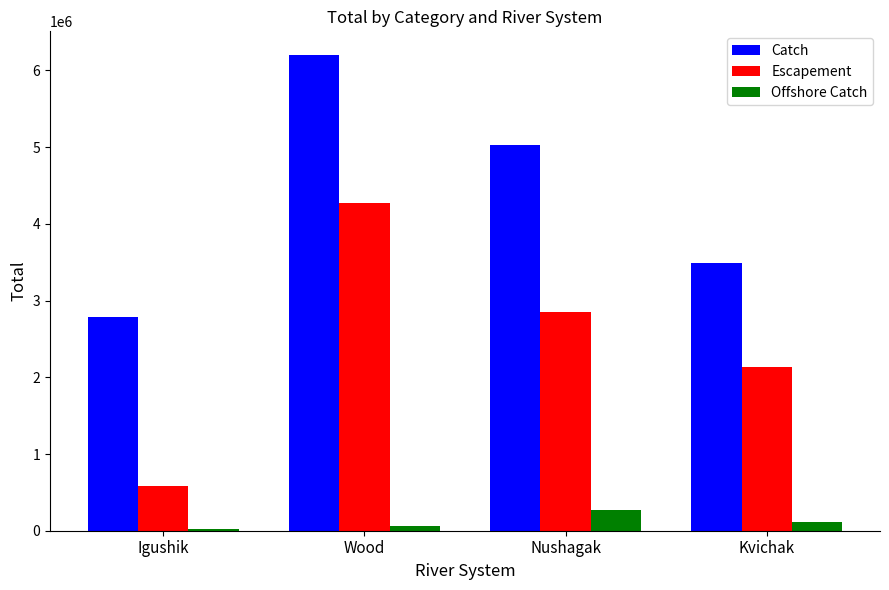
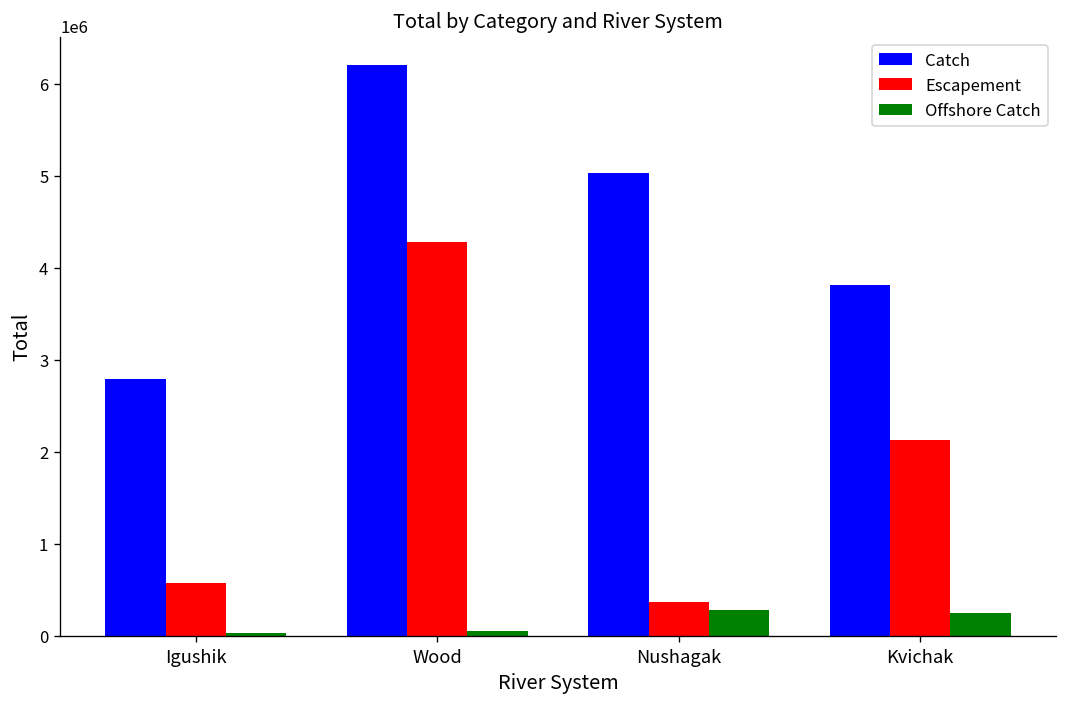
  {
    "Catch": {
      "Igushik": 2800000,
      "Wood": 6200000,
      "Nushagak": 5000000,
-     "Kvichak": 3500000
+     "Kvichak": 3800000
    },
    "Escapement": {
      "Igushik": 600000,
      "Wood": 4300000,
-     "Nushagak": 2900000,
+     "Nushagak": 400000,
      "Kvichak": 2100000
    },
    "Offshore Catch": {
      "Wood": 100000,
      "Nushagak": 300000,
-     "Kvichak": 100000
+     "Kvichak": 200000
    }
  }
